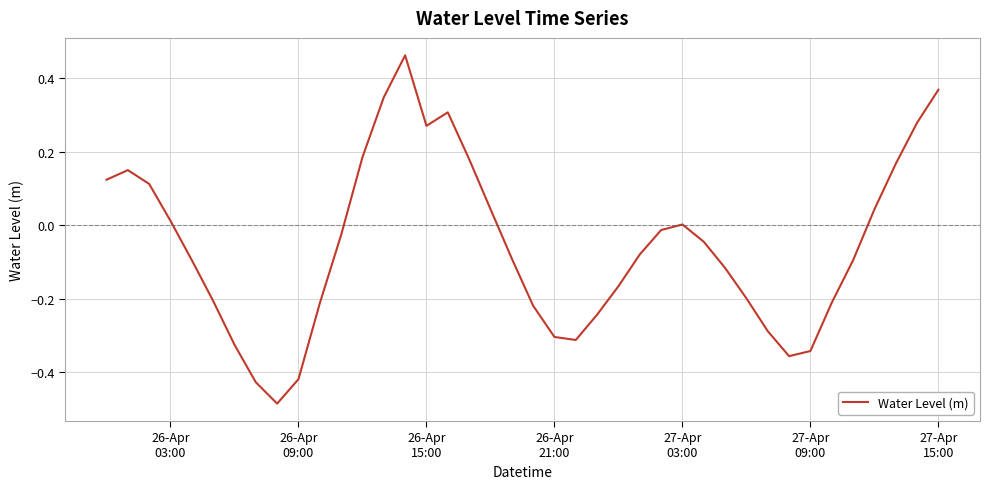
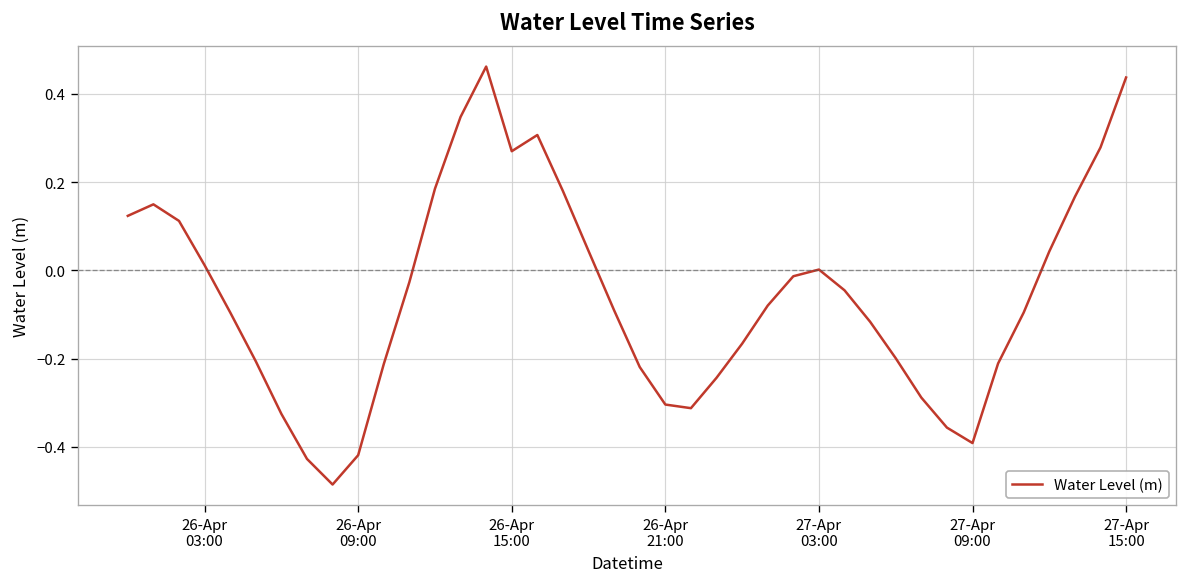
  {
    "26-Apr 03:00": 0.01,
    "26-Apr 09:00": -0.42,
    "26-Apr 15:00": 0.27,
    "26-Apr 21:00": -0.30,
    "27-Apr 03:00": 0.00,
-   "27-Apr 09:00": -0.34,
-   "27-Apr 15:00": 0.37
+   "27-Apr 09:00": -0.39,
+   "27-Apr 15:00": 0.44
  }
